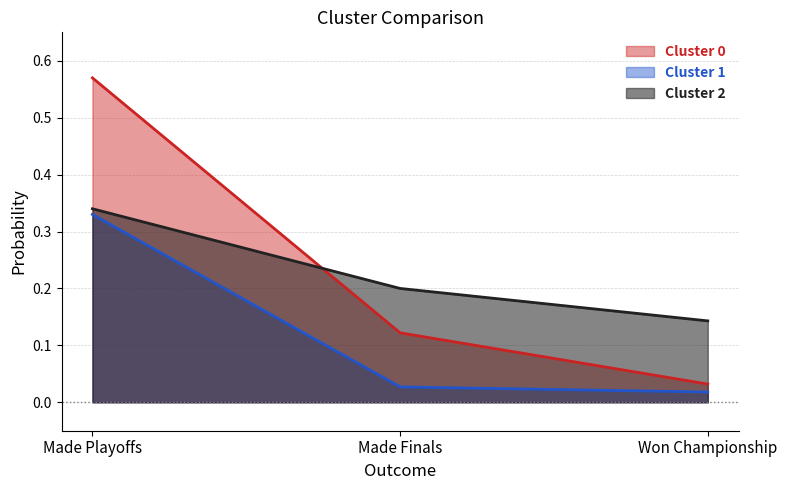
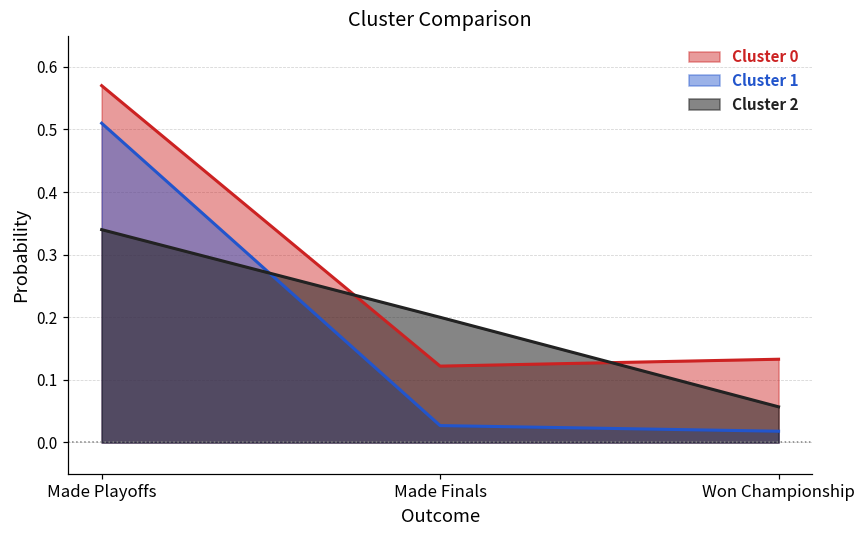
  {
    "Cluster 0": {
      "Made Playoffs": 0.57,
      "Made Finals": 0.12,
-     "Won Championship": 0.03
+     "Won Championship": 0.13
    },
    "Cluster 1": {
-     "Made Playoffs": 0.33,
+     "Made Playoffs": 0.51,
      "Made Finals": 0.03,
      "Won Championship": 0.02
    },
    "Cluster 2": {
      "Made Playoffs": 0.34,
      "Made Finals": 0.20,
-     "Won Championship": 0.14
+     "Won Championship": 0.06
    }
  }
